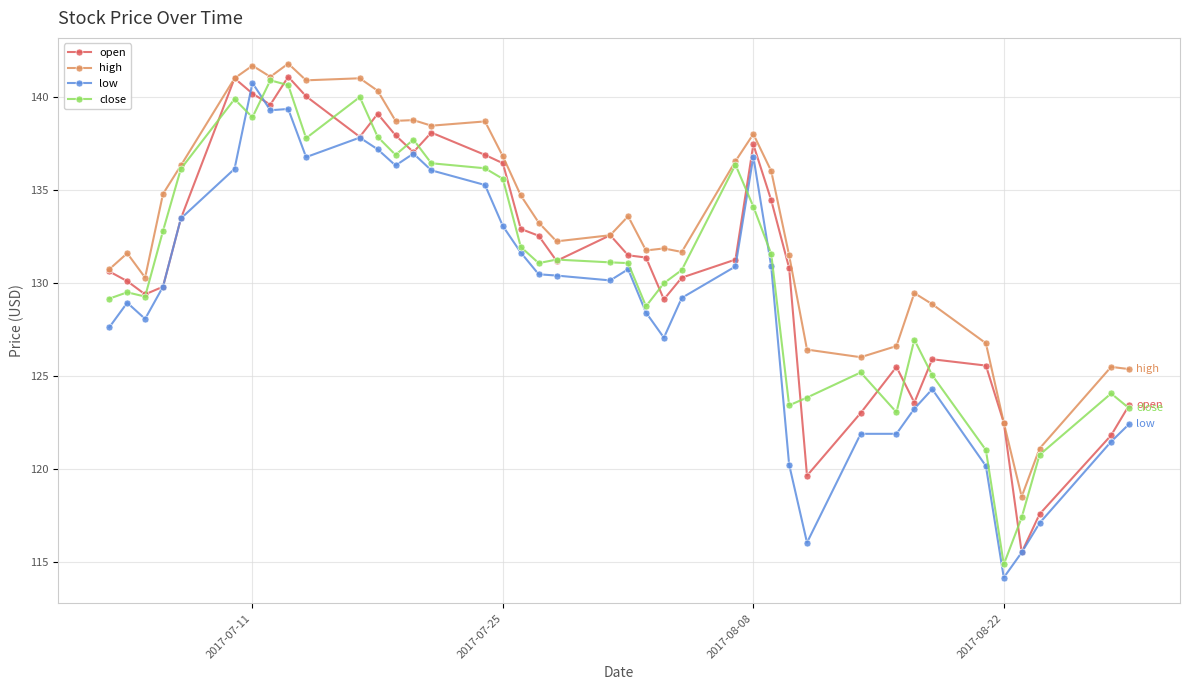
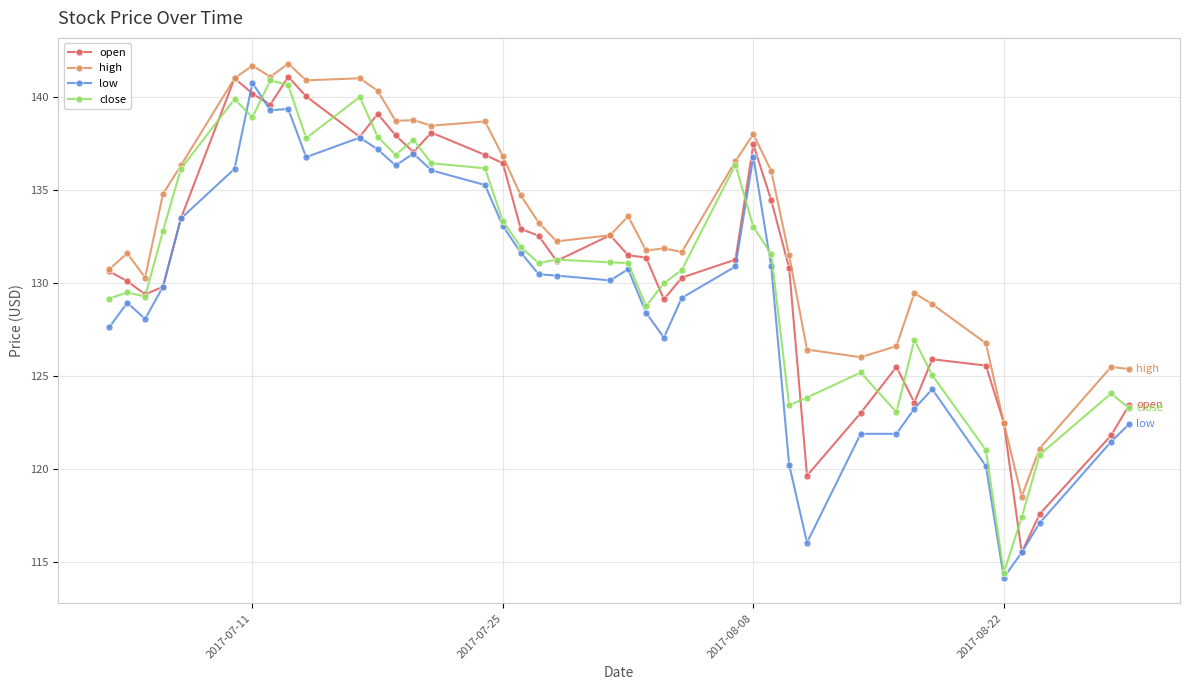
  {
    "low": {
      "2017-07-11": 140.8,
      "2017-07-25": 133.1,
      "2017-08-08": 136.8,
      "2017-08-22": 114.2
    },
    "close": {
      "2017-07-11": 138.9,
-     "2017-07-25": 135.6,
-     "2017-08-08": 134.1,
-     "2017-08-22": 114.9
+     "2017-07-25": 133.3,
+     "2017-08-08": 133.0,
+     "2017-08-22": 114.4
    }
  }
